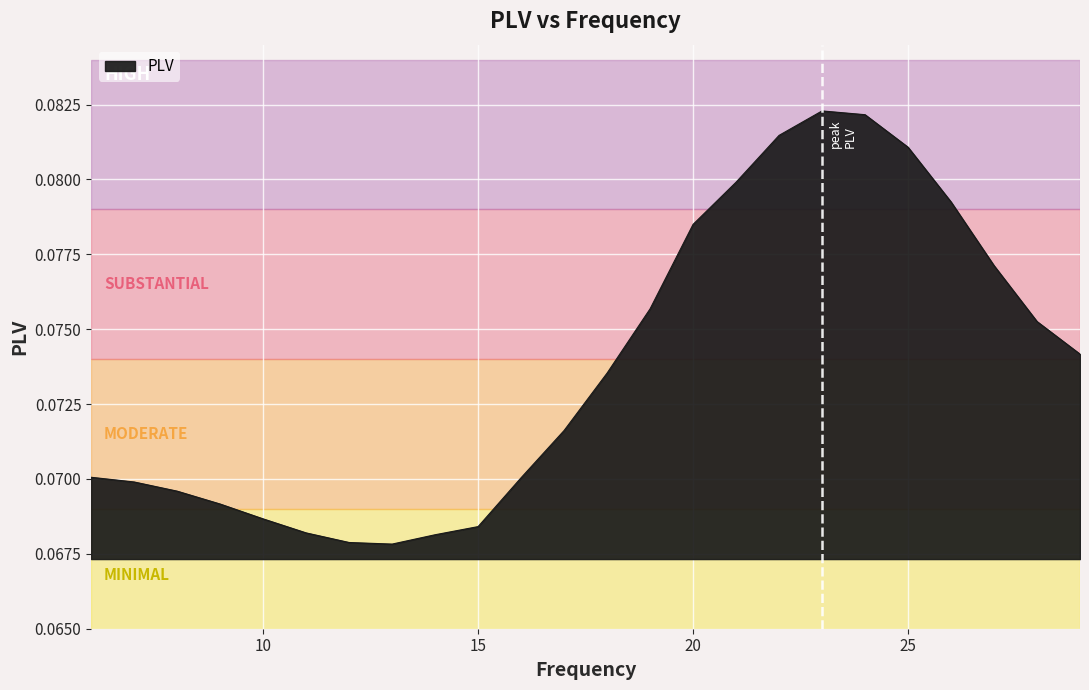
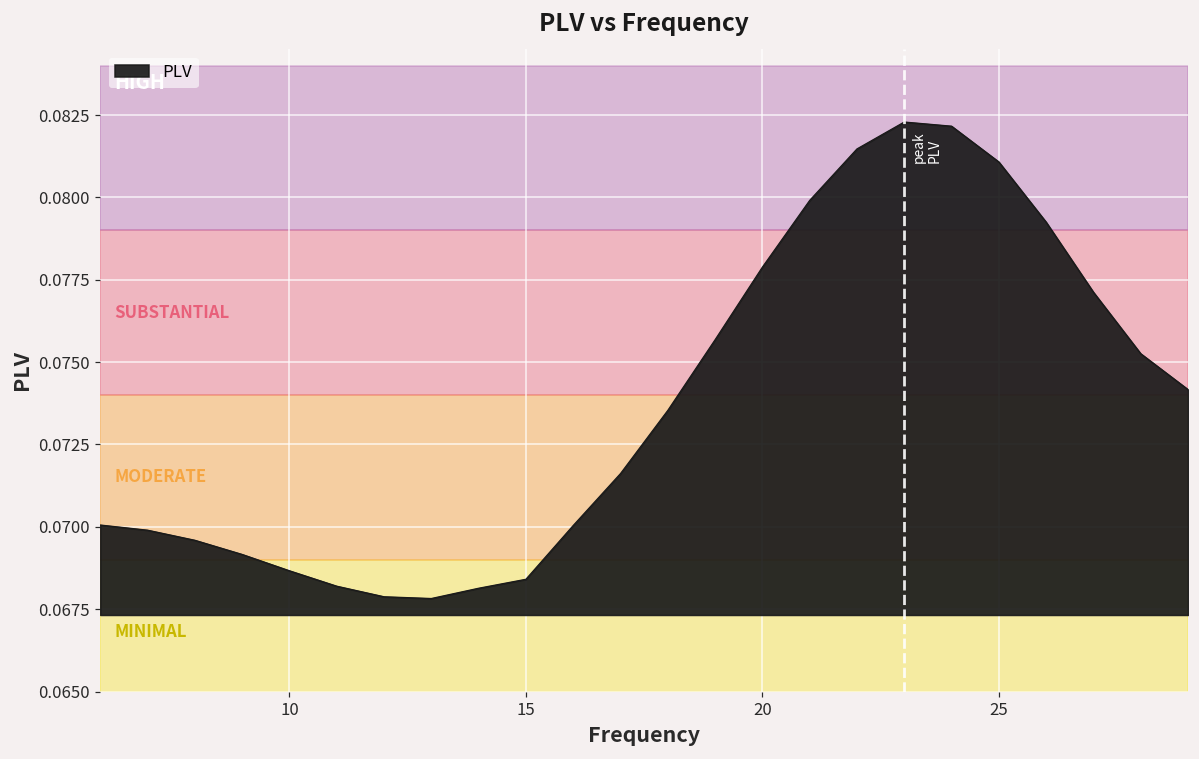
  {
    "10": 0.0687,
    "15": 0.0684,
-   "20": 0.0785,
+   "20": 0.0779,
    "25": 0.0811
  }
